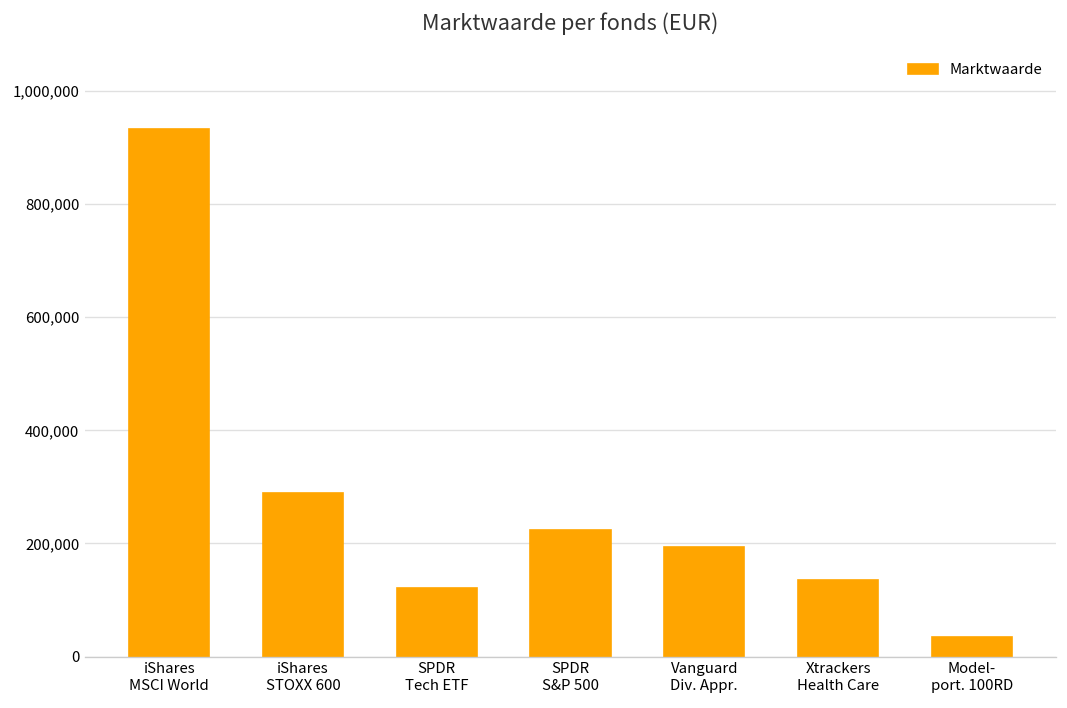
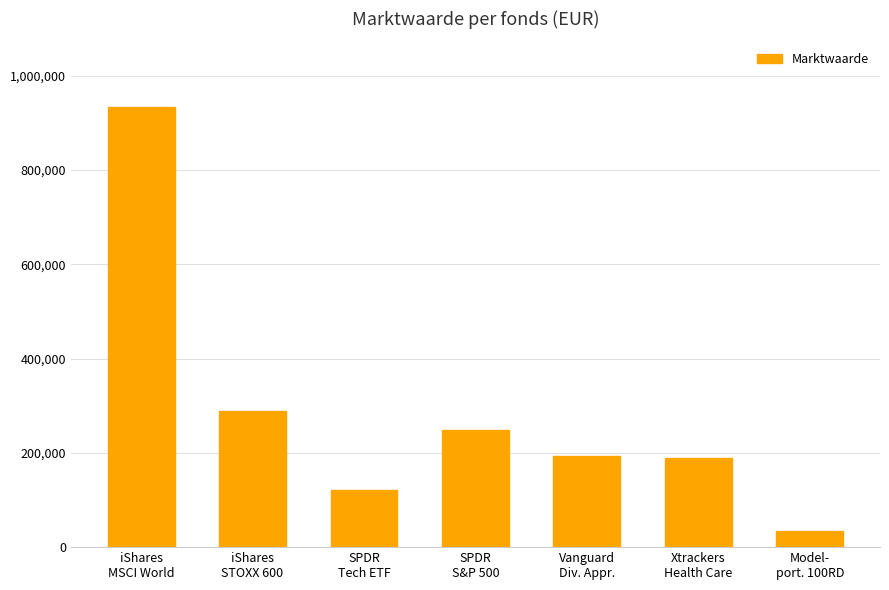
  {
    "iShares MSCI World": "930,000",
    "iShares STOXX 600": "290,000",
    "SPDR Tech ETF": "120,000",
-   "SPDR S&P 500": "220,000",
+   "SPDR S&P 500": "250,000",
    "Vanguard Div. Appr.": "190,000",
-   "Xtrackers Health Care": "140,000",
+   "Xtrackers Health Care": "190,000",
    "Model- port. 100RD": "30,000"
  }
